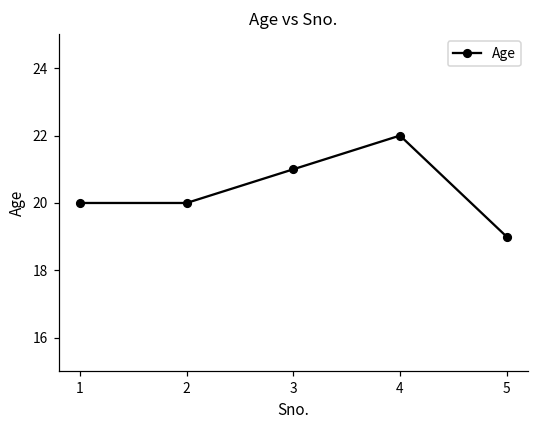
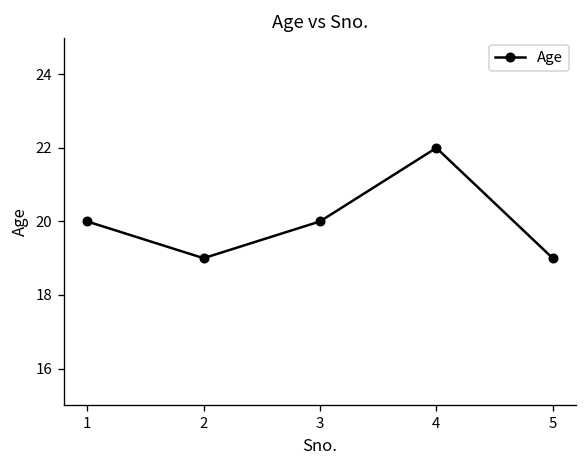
  {
    "1": 20,
-   "2": 20,
-   "3": 21,
+   "2": 19,
+   "3": 20,
    "4": 22,
    "5": 19
  }
